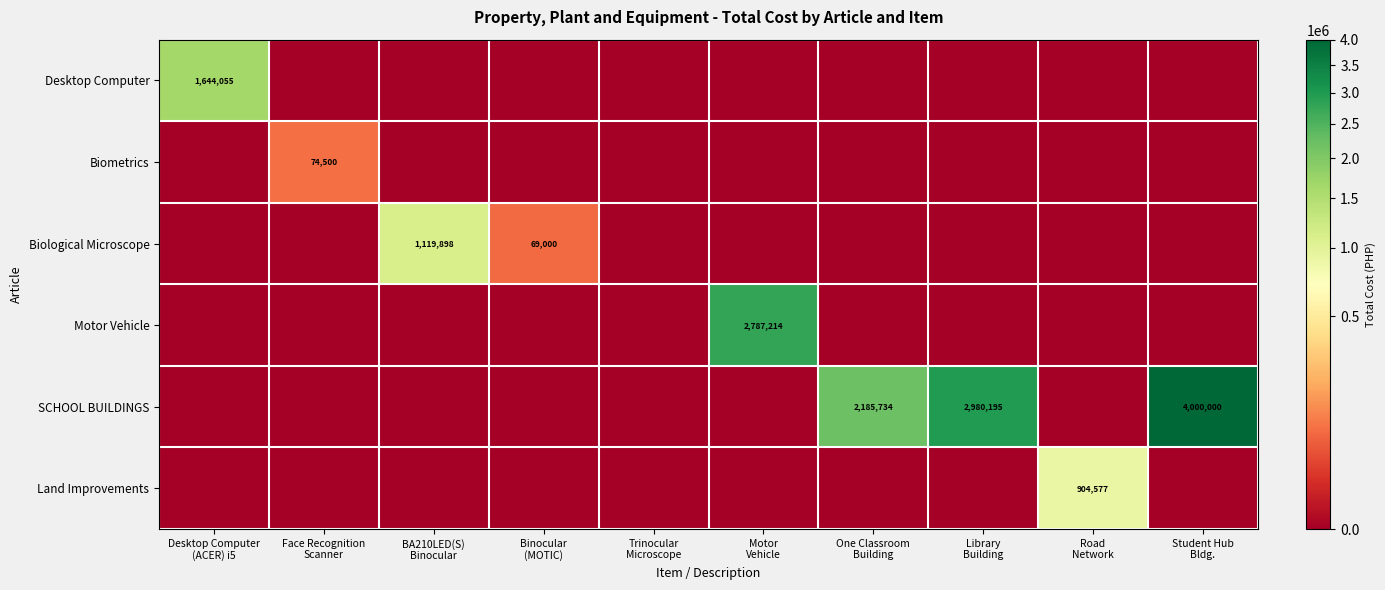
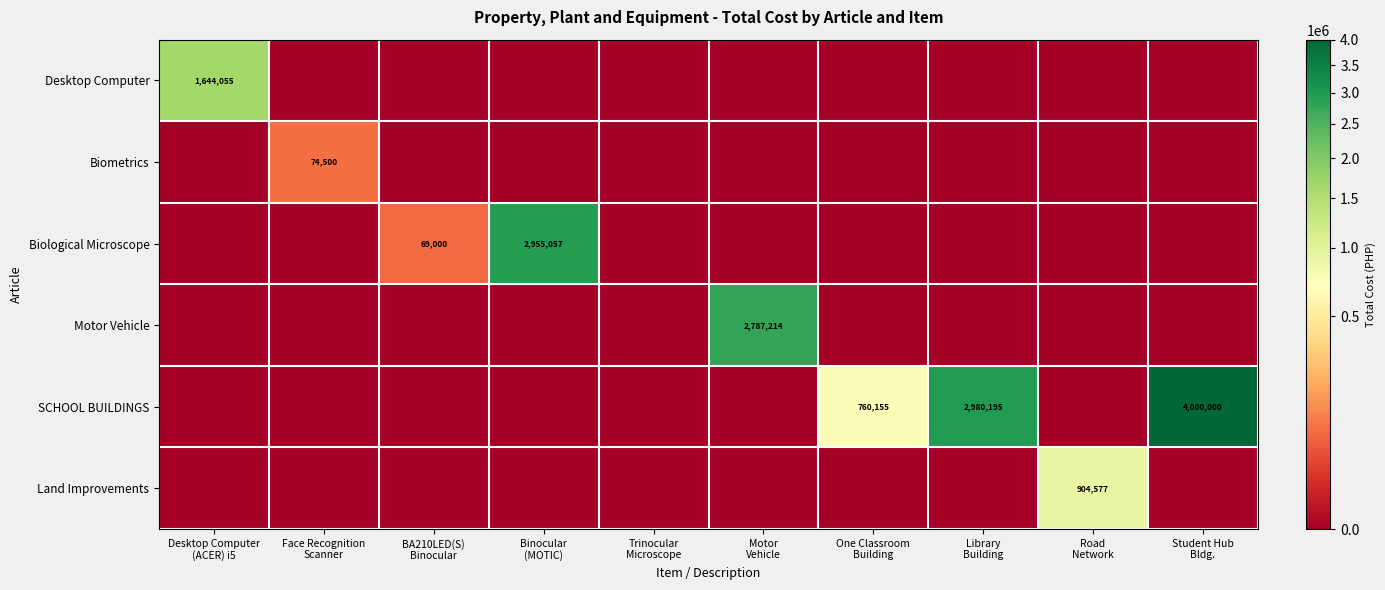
  {
    "Desktop Computer": {
      "Desktop Computer (ACER) i5": "1,644,055"
    },
    "Biometrics": {
      "Face Recognition Scanner": "74,500"
    },
    "Biological Microscope": {
-     "BA210LED(S) Binocular": "1,119,898",
-     "Binocular (MOTIC)": "69,000"
+     "BA210LED(S) Binocular": "69,000",
+     "Binocular (MOTIC)": "2,955,057"
    },
    "Motor Vehicle": {
      "Motor Vehicle": "2,787,214"
    },
    "SCHOOL BUILDINGS": {
-     "One Classroom Building": "2,185,734",
+     "One Classroom Building": "760,155",
      "Library Building": "2,980,195",
      "Student Hub Bldg.": "4,000,000"
    },
    "Land Improvements": {
      "Road Network": "904,577"
    }
  }
